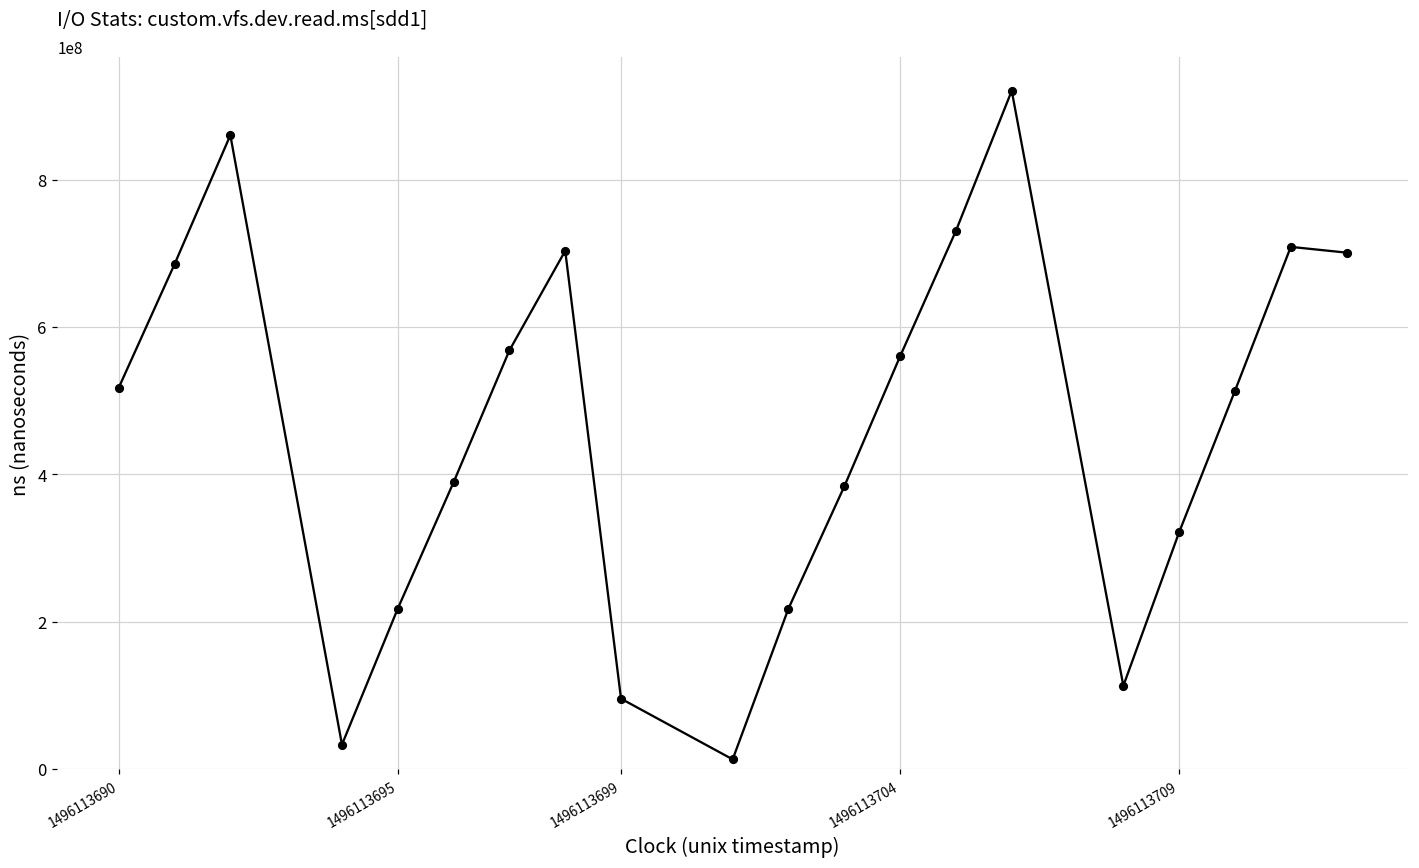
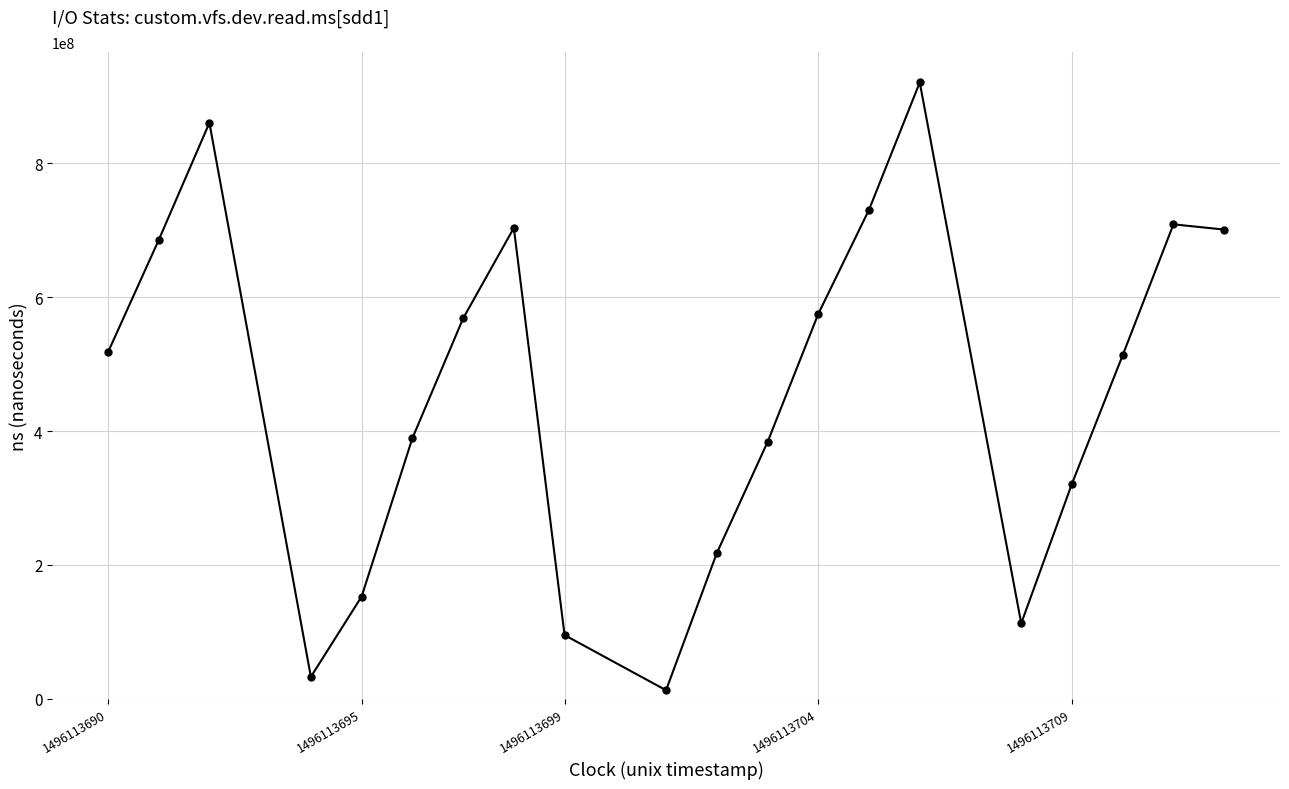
  {
    "1496113690": 520000000,
-   "1496113695": 220000000,
+   "1496113695": 150000000,
    "1496113699": 100000000,
-   "1496113704": 560000000,
+   "1496113704": 570000000,
    "1496113709": 320000000
  }
